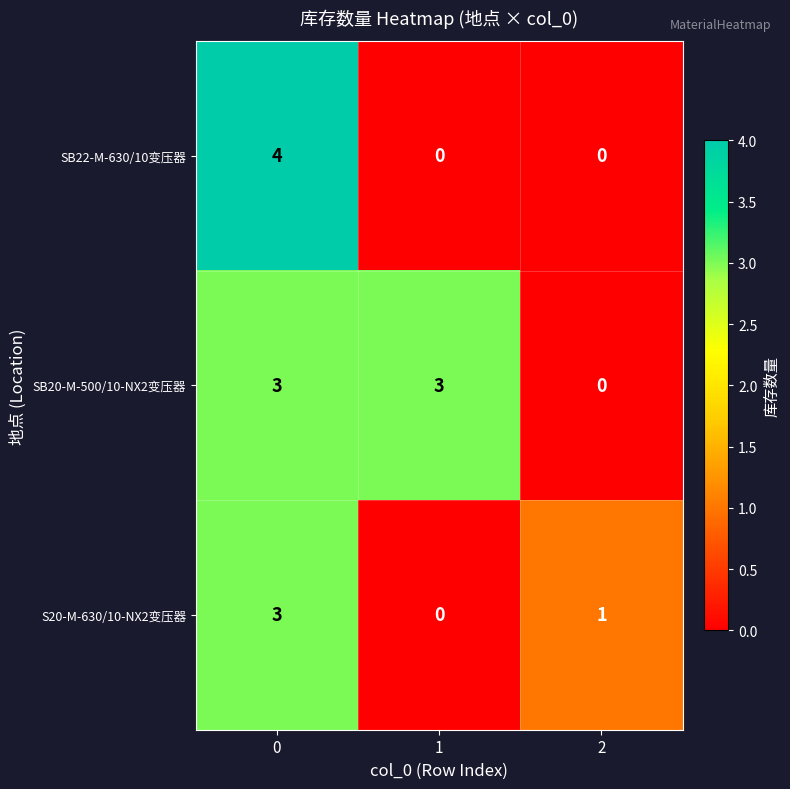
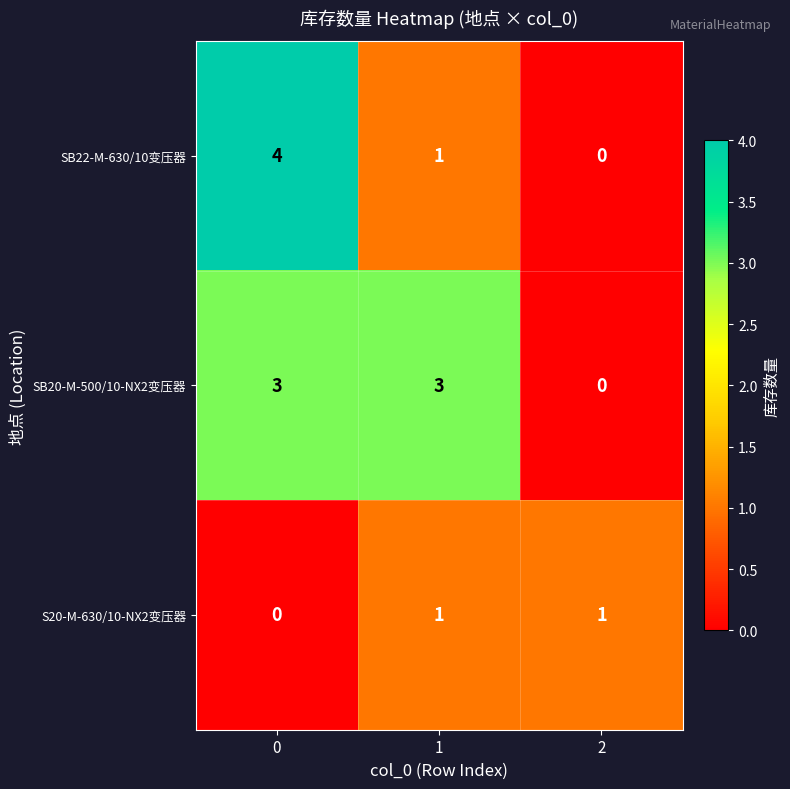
  {
    "SB22-M-630/10变压器": {
      "0": 4,
-     "1": 0,
+     "1": 1,
      "2": 0
    },
    "SB20-M-500/10-NX2变压器": {
      "0": 3,
      "1": 3,
      "2": 0
    },
    "S20-M-630/10-NX2变压器": {
-     "0": 3,
-     "1": 0,
+     "0": 0,
+     "1": 1,
      "2": 1
    }
  }
